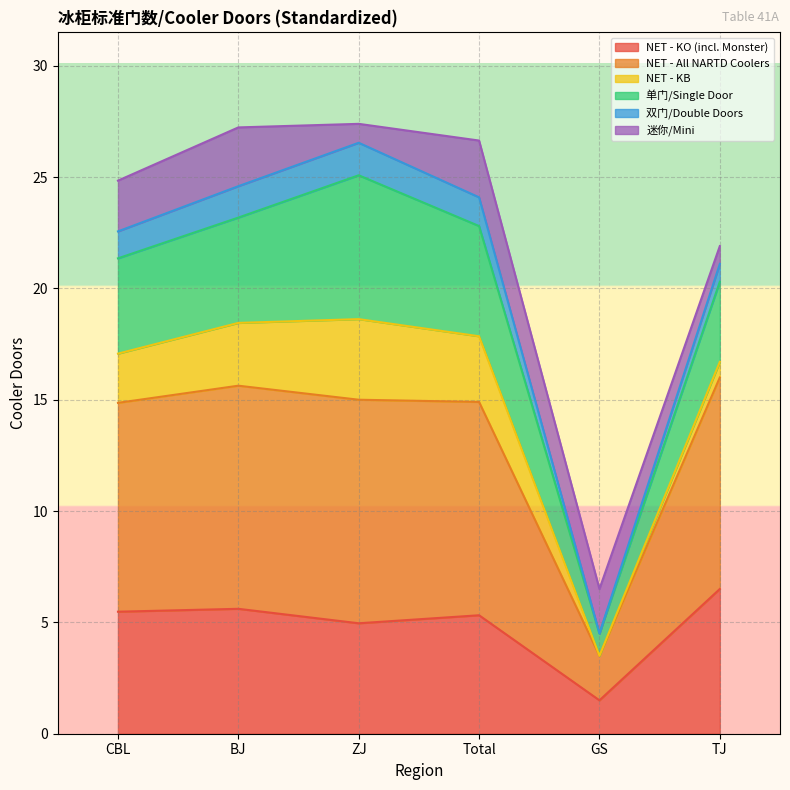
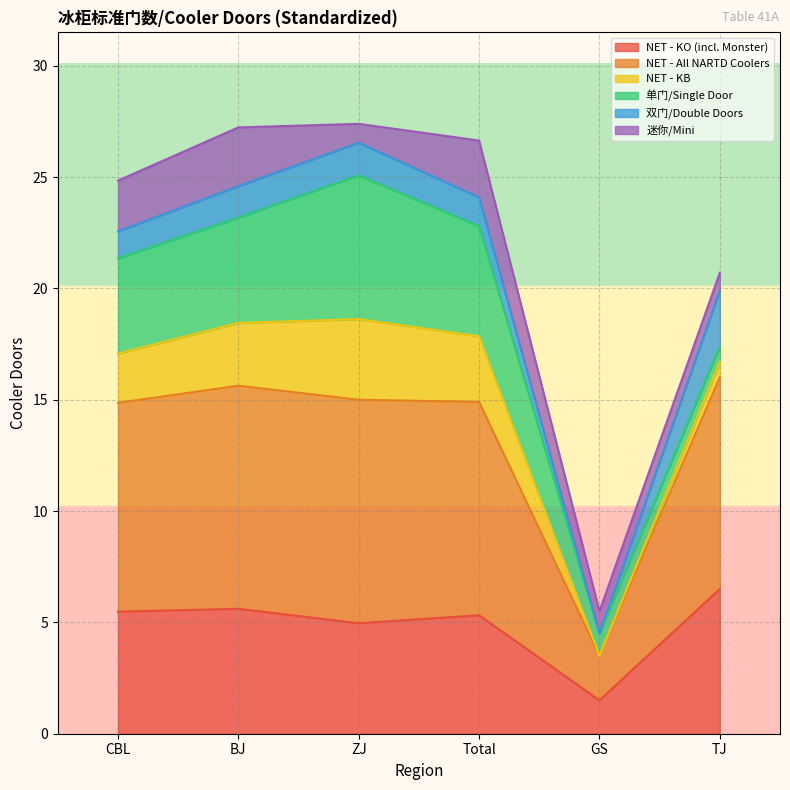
  {
    "NET - KB": {
      "CBL": 2.2,
      "BJ": 2.8,
      "ZJ": 3.6,
      "Total": 3.0,
      "TJ": 0.7
    },
    "单门/Single Door": {
      "CBL": 4.3,
      "BJ": 4.7,
      "ZJ": 6.5,
      "Total": 4.9,
-     "TJ": 3.6
+     "TJ": 0.7
    },
    "双门/Double Doors": {
      "CBL": 1.2,
      "BJ": 1.4,
      "ZJ": 1.5,
      "Total": 1.3,
-     "TJ": 0.8
+     "TJ": 2.5
    },
    "迷你/Mini": {
      "CBL": 2.3,
      "BJ": 2.6,
      "ZJ": 0.9,
      "Total": 2.6,
-     "GS": 2,
+     "GS": 1,
      "TJ": 0.8
    }
  }
